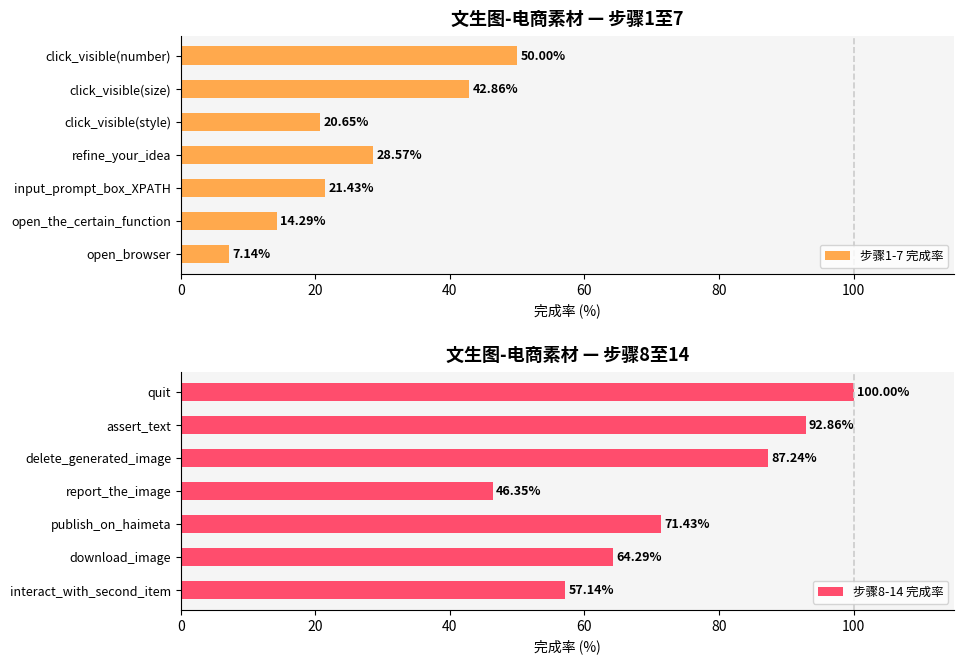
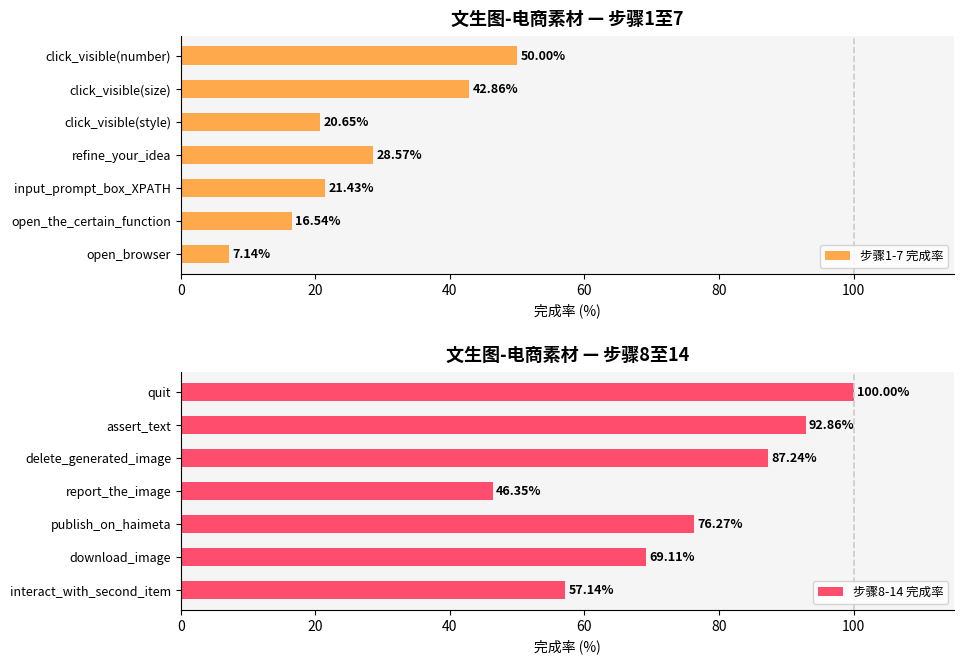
  {
    "文生图-电商素材 — 步骤1至7": {
      "click_visible(number)": "50.00%",
      "click_visible(size)": "42.86%",
      "click_visible(style)": "20.65%",
      "refine_your_idea": "28.57%",
      "input_prompt_box_XPATH": "21.43%",
-     "open_the_certain_function": "14.29%",
+     "open_the_certain_function": "16.54%",
      "open_browser": "7.14%"
    },
    "文生图-电商素材 — 步骤8至14": {
      "quit": "100.00%",
      "assert_text": "92.86%",
      "delete_generated_image": "87.24%",
      "report_the_image": "46.35%",
-     "publish_on_haimeta": "71.43%",
-     "download_image": "64.29%",
+     "publish_on_haimeta": "76.27%",
+     "download_image": "69.11%",
      "interact_with_second_item": "57.14%"
    }
  }
